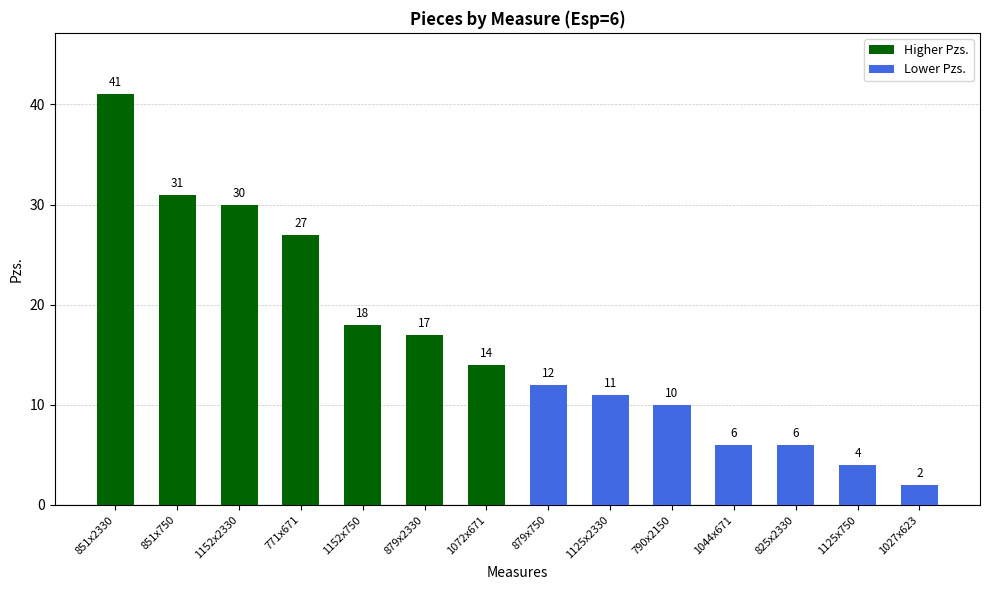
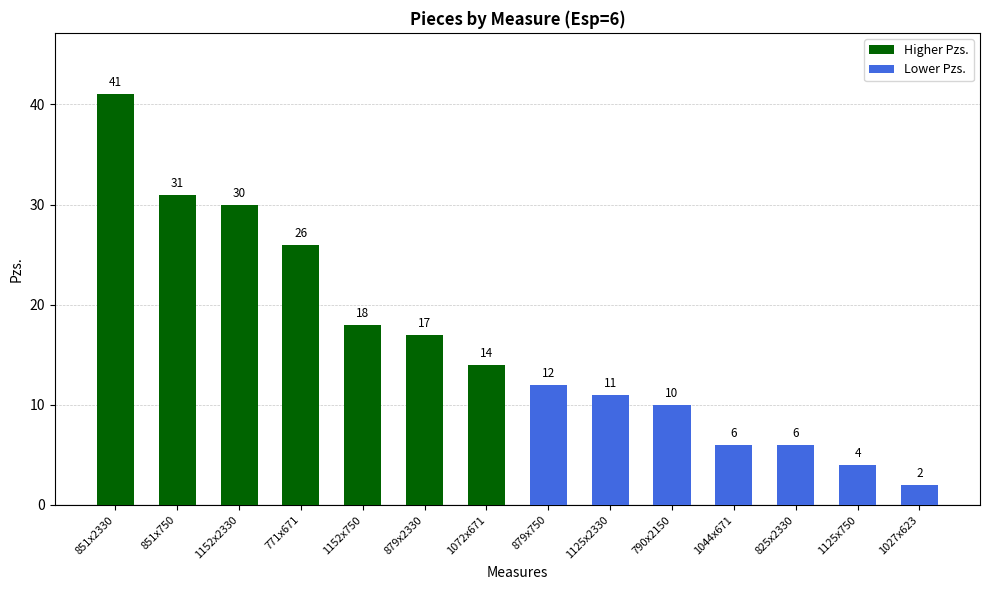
  {
    "851x2330": 41,
    "851x750": 31,
    "1152x2330": 30,
-   "771x671": 27,
+   "771x671": 26,
    "1152x750": 18,
    "879x2330": 17,
    "1072x671": 14,
    "879x750": 12,
    "1125x2330": 11,
    "790x2150": 10,
    "1044x671": 6,
    "825x2330": 6,
    "1125x750": 4,
    "1027x623": 2
  }
